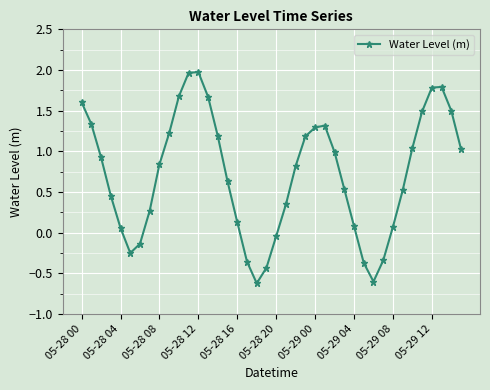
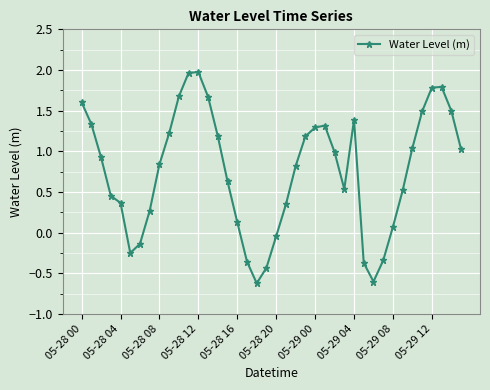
  {
    "05-28 00": 1.6,
-   "05-28 04": 0.1,
+   "05-28 04": 0.4,
    "05-28 08": 0.8,
    "05-28 12": 2.0,
    "05-28 16": 0.1,
    "05-28 20": 0.0,
    "05-29 00": 1.3,
-   "05-29 04": 0.1,
+   "05-29 04": 1.4,
    "05-29 08": 0.1,
    "05-29 12": 1.8
  }
